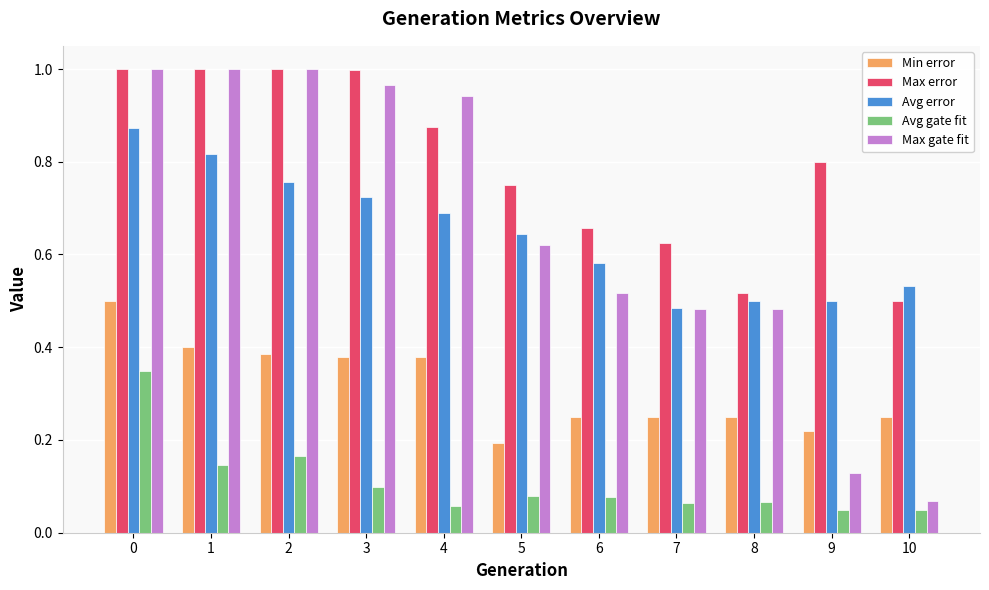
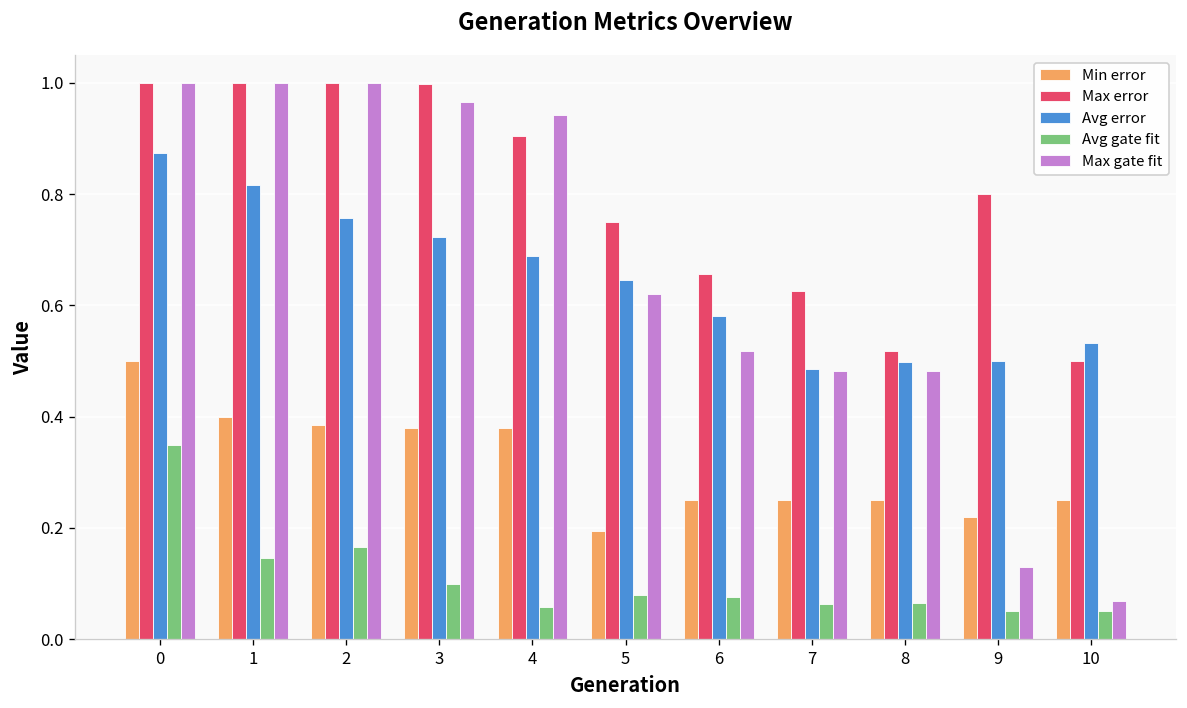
  {
    "Min error": {
      "0": 0.50,
      "1": 0.40,
      "2": 0.38,
      "3": 0.38,
      "4": 0.38,
      "5": 0.19,
      "6": 0.25,
      "7": 0.25,
      "8": 0.25,
      "9": 0.22,
      "10": 0.25
    },
    "Max error": {
      "0": 1.00,
      "1": 1.00,
      "2": 1.00,
      "3": 1.00,
-     "4": 0.88,
+     "4": 0.91,
      "5": 0.75,
      "6": 0.66,
      "7": 0.63,
      "8": 0.52,
      "9": 0.80,
      "10": 0.50
    },
    "Avg error": {
      "0": 0.87,
      "1": 0.82,
      "2": 0.76,
      "3": 0.72,
      "4": 0.69,
      "5": 0.65,
      "6": 0.58,
      "7": 0.49,
      "8": 0.50,
      "9": 0.50,
      "10": 0.53
    },
    "Avg gate fit": {
      "0": 0.35,
      "1": 0.15,
      "2": 0.17,
      "3": 0.10,
      "4": 0.06,
      "5": 0.08,
      "6": 0.08,
      "7": 0.06,
      "8": 0.07,
      "9": 0.05,
      "10": 0.05
    },
    "Max gate fit": {
      "0": 1.00,
      "1": 1.00,
      "2": 1.00,
      "3": 0.97,
      "4": 0.94,
      "5": 0.62,
      "6": 0.52,
      "7": 0.48,
      "8": 0.48,
      "9": 0.13,
      "10": 0.07
    }
  }
